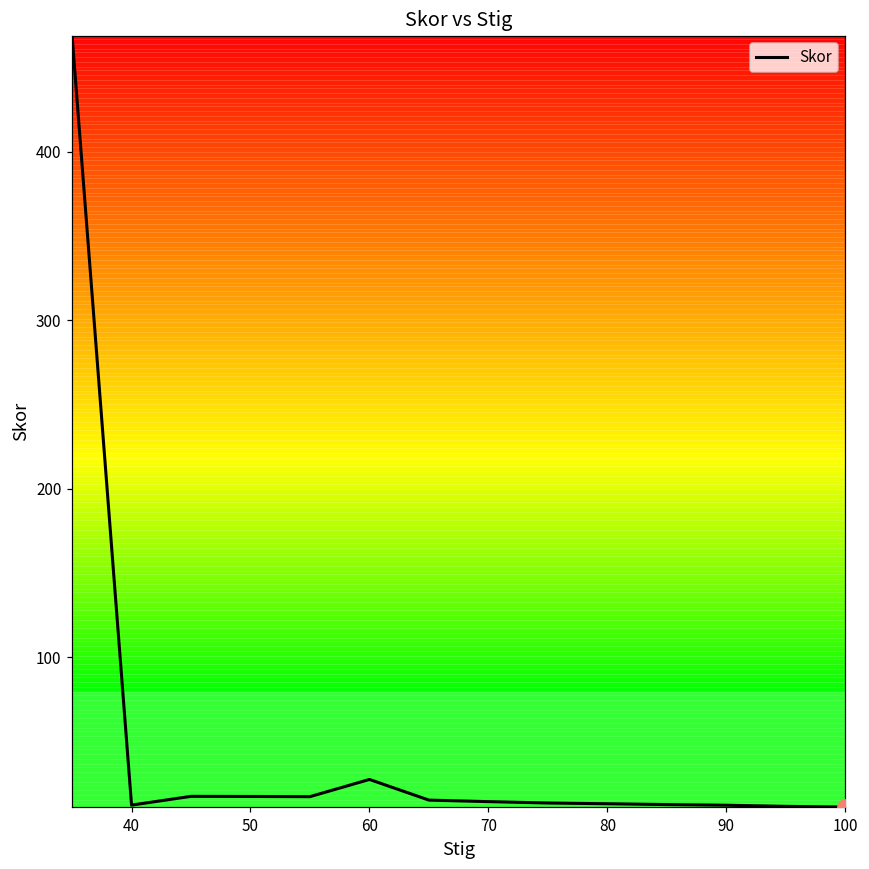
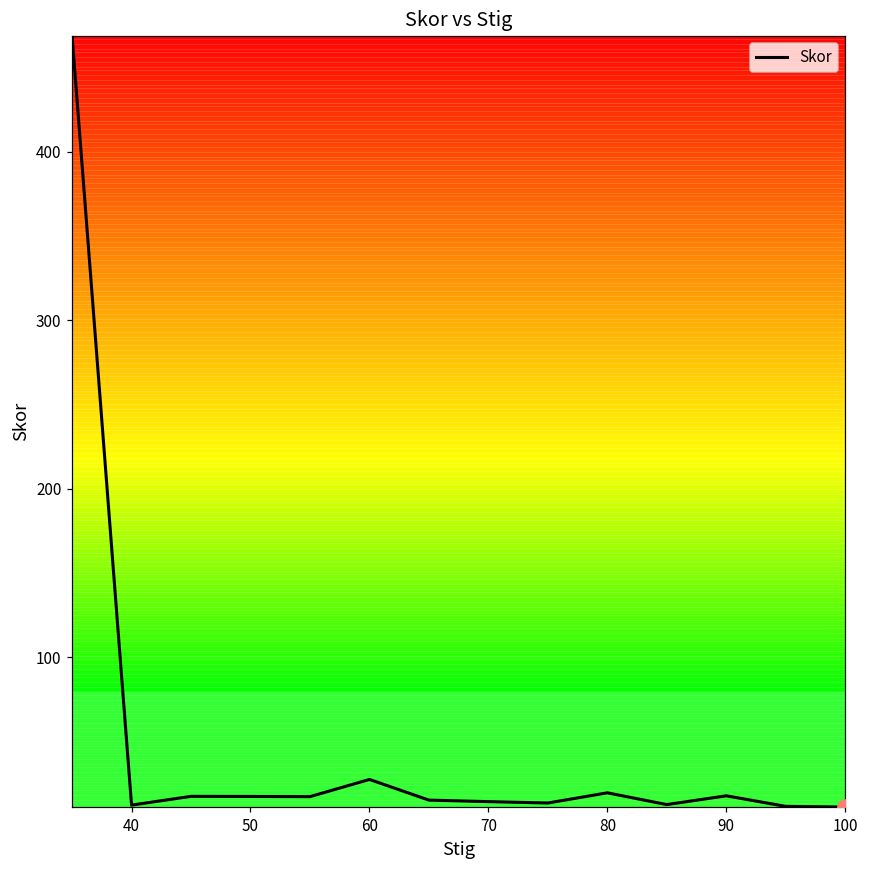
  {
    "Skor": {
      "40": 12,
      "50": 17,
      "60": 27,
      "70": 14,
-     "80": 13,
-     "90": 12
+     "80": 19,
+     "90": 18
    }
  }
